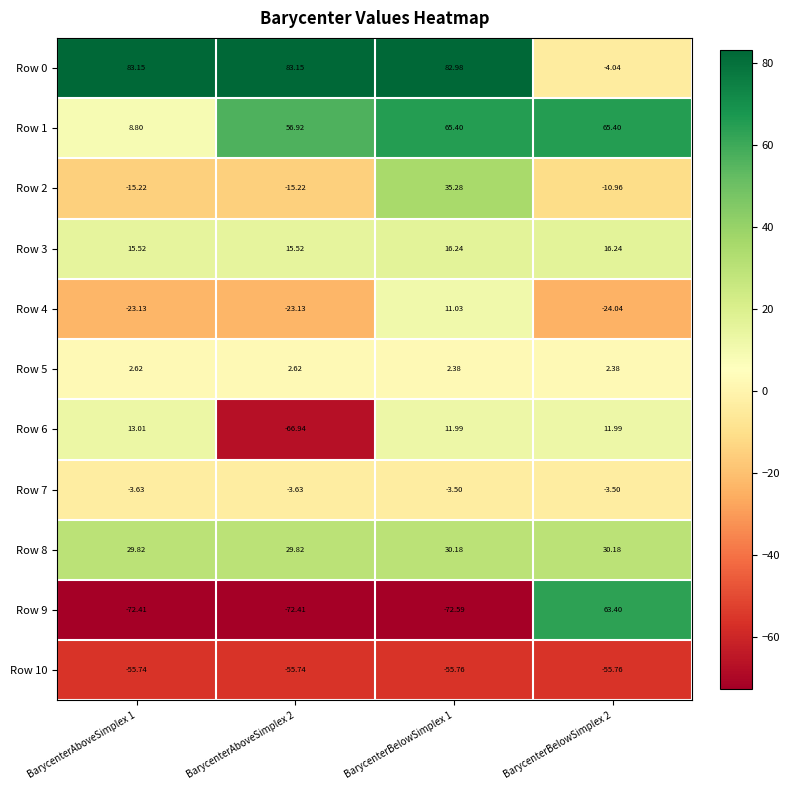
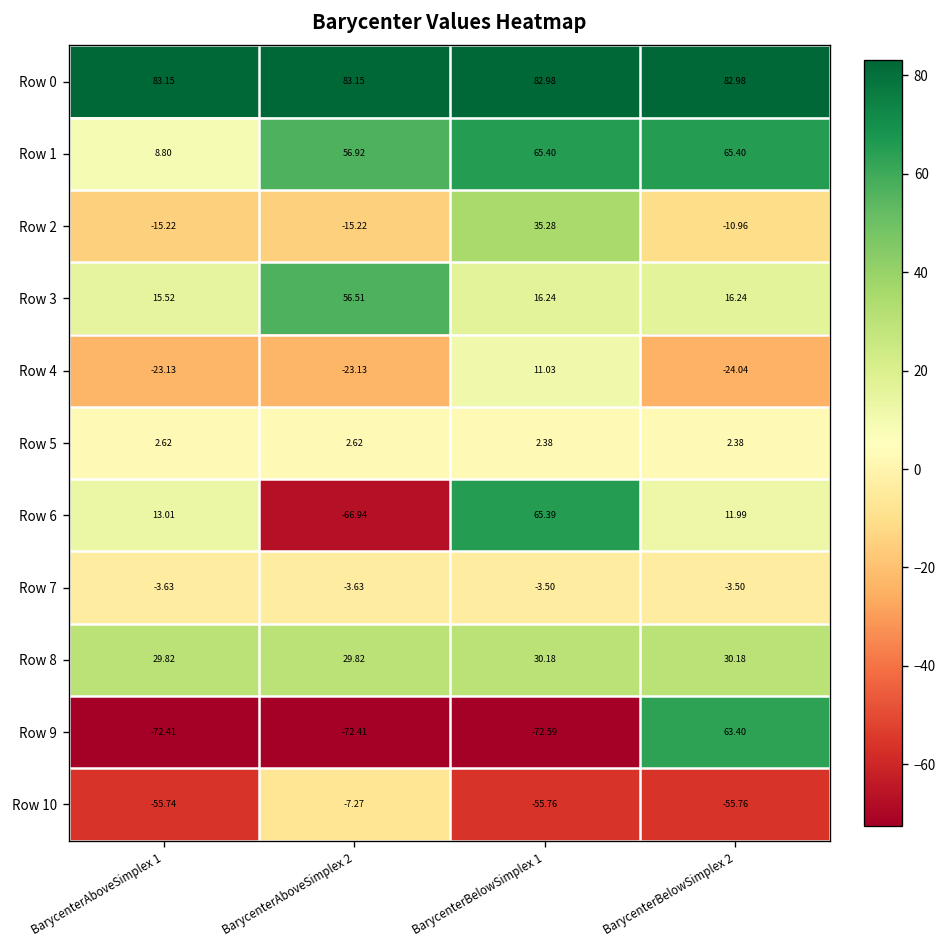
  {
    "Row 0": {
      "BarycenterAboveSimplex 1": 83.15,
      "BarycenterAboveSimplex 2": 83.15,
      "BarycenterBelowSimplex 1": 82.98,
-     "BarycenterBelowSimplex 2": -4.04
+     "BarycenterBelowSimplex 2": 82.98
    },
    "Row 1": {
      "BarycenterAboveSimplex 1": 8.80,
      "BarycenterAboveSimplex 2": 56.92,
      "BarycenterBelowSimplex 1": 65.40,
      "BarycenterBelowSimplex 2": 65.40
    },
    "Row 2": {
      "BarycenterAboveSimplex 1": -15.22,
      "BarycenterAboveSimplex 2": -15.22,
      "BarycenterBelowSimplex 1": 35.28,
      "BarycenterBelowSimplex 2": -10.96
    },
    "Row 3": {
      "BarycenterAboveSimplex 1": 15.52,
-     "BarycenterAboveSimplex 2": 15.52,
+     "BarycenterAboveSimplex 2": 56.51,
      "BarycenterBelowSimplex 1": 16.24,
      "BarycenterBelowSimplex 2": 16.24
    },
    "Row 4": {
      "BarycenterAboveSimplex 1": -23.13,
      "BarycenterAboveSimplex 2": -23.13,
      "BarycenterBelowSimplex 1": 11.03,
      "BarycenterBelowSimplex 2": -24.04
    },
    "Row 5": {
      "BarycenterAboveSimplex 1": 2.62,
      "BarycenterAboveSimplex 2": 2.62,
      "BarycenterBelowSimplex 1": 2.38,
      "BarycenterBelowSimplex 2": 2.38
    },
    "Row 6": {
      "BarycenterAboveSimplex 1": 13.01,
      "BarycenterAboveSimplex 2": -66.94,
-     "BarycenterBelowSimplex 1": 11.99,
+     "BarycenterBelowSimplex 1": 65.39,
      "BarycenterBelowSimplex 2": 11.99
    },
    "Row 7": {
      "BarycenterAboveSimplex 1": -3.63,
      "BarycenterAboveSimplex 2": -3.63,
      "BarycenterBelowSimplex 1": -3.50,
      "BarycenterBelowSimplex 2": -3.50
    },
    "Row 8": {
      "BarycenterAboveSimplex 1": 29.82,
      "BarycenterAboveSimplex 2": 29.82,
      "BarycenterBelowSimplex 1": 30.18,
      "BarycenterBelowSimplex 2": 30.18
    },
    "Row 9": {
      "BarycenterAboveSimplex 1": -72.41,
      "BarycenterAboveSimplex 2": -72.41,
      "BarycenterBelowSimplex 1": -72.59,
      "BarycenterBelowSimplex 2": 63.40
    },
    "Row 10": {
      "BarycenterAboveSimplex 1": -55.74,
-     "BarycenterAboveSimplex 2": -55.74,
+     "BarycenterAboveSimplex 2": -7.27,
      "BarycenterBelowSimplex 1": -55.76,
      "BarycenterBelowSimplex 2": -55.76
    }
  }
